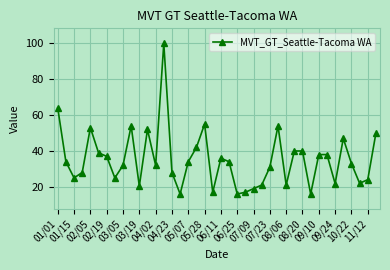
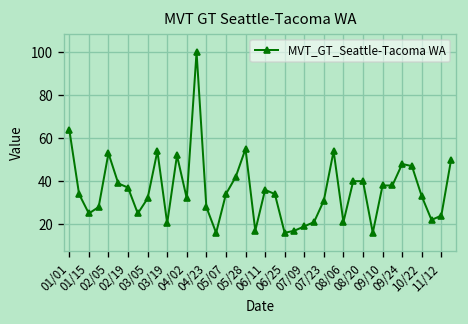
  {
    "01/01": 64,
    "01/15": 25,
    "02/05": 53,
    "02/19": 37,
    "03/05": 32,
    "03/19": 20,
    "04/02": 32,
    "04/23": 28,
    "05/07": 34,
    "05/28": 55,
    "06/11": 36,
    "06/25": 16,
    "07/09": 19,
    "07/23": 31,
    "08/06": 21,
    "08/20": 40,
    "09/10": 38,
-   "09/24": 22,
+   "09/24": 48,
    "10/22": 33,
    "11/12": 24
  }
